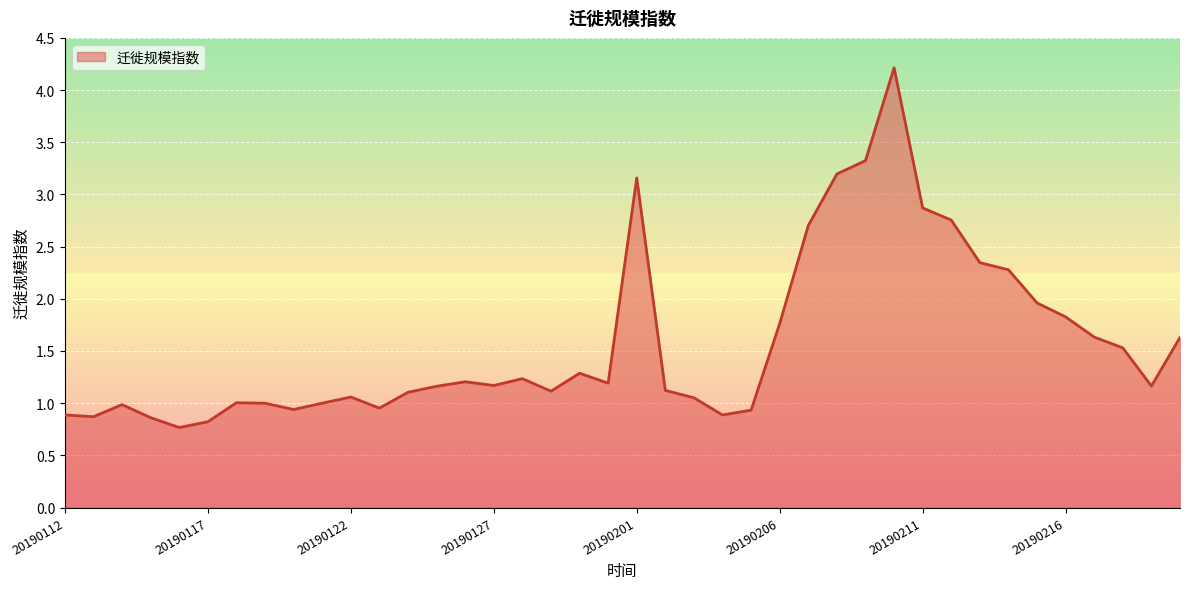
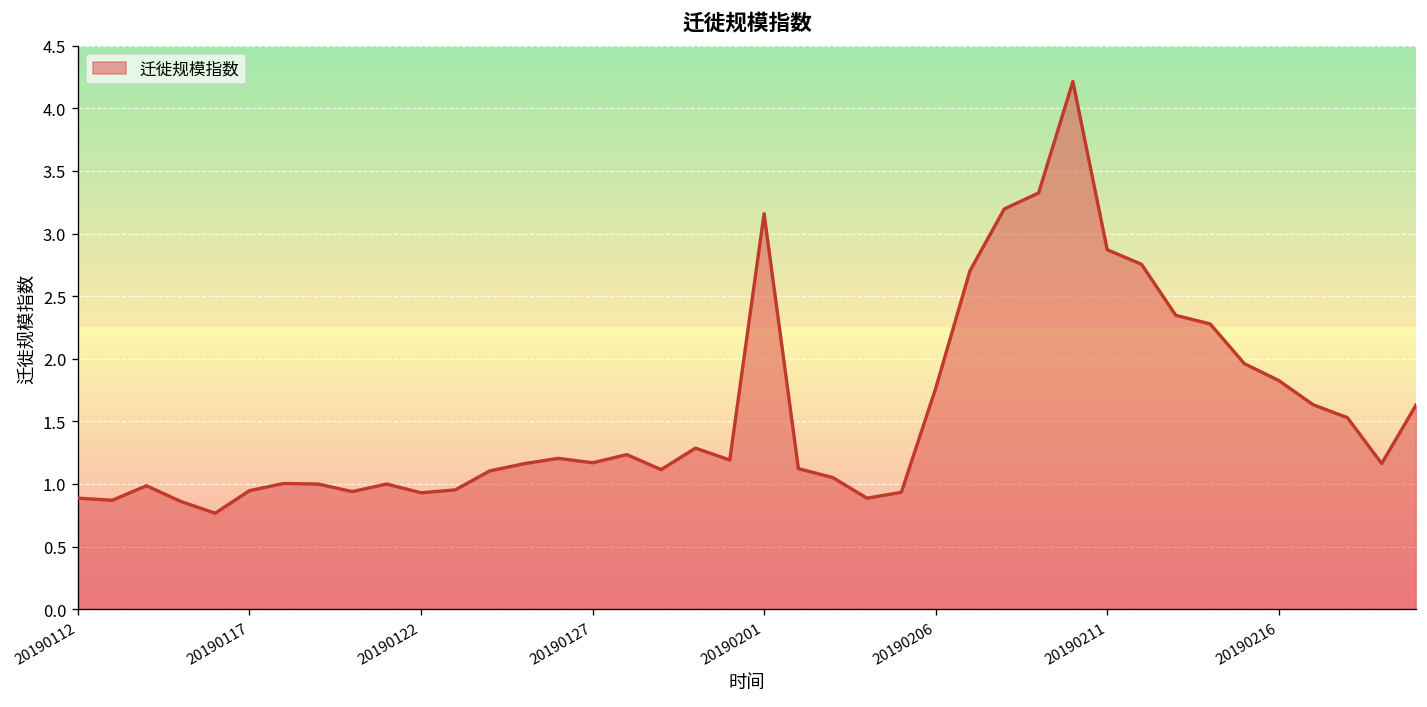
  {
    "20190112": 0.89,
-   "20190117": 0.82,
-   "20190122": 1.06,
+   "20190117": 0.95,
+   "20190122": 0.93,
    "20190127": 1.17,
    "20190201": 3.16,
    "20190206": 1.76,
    "20190211": 2.87,
    "20190216": 1.83
  }
